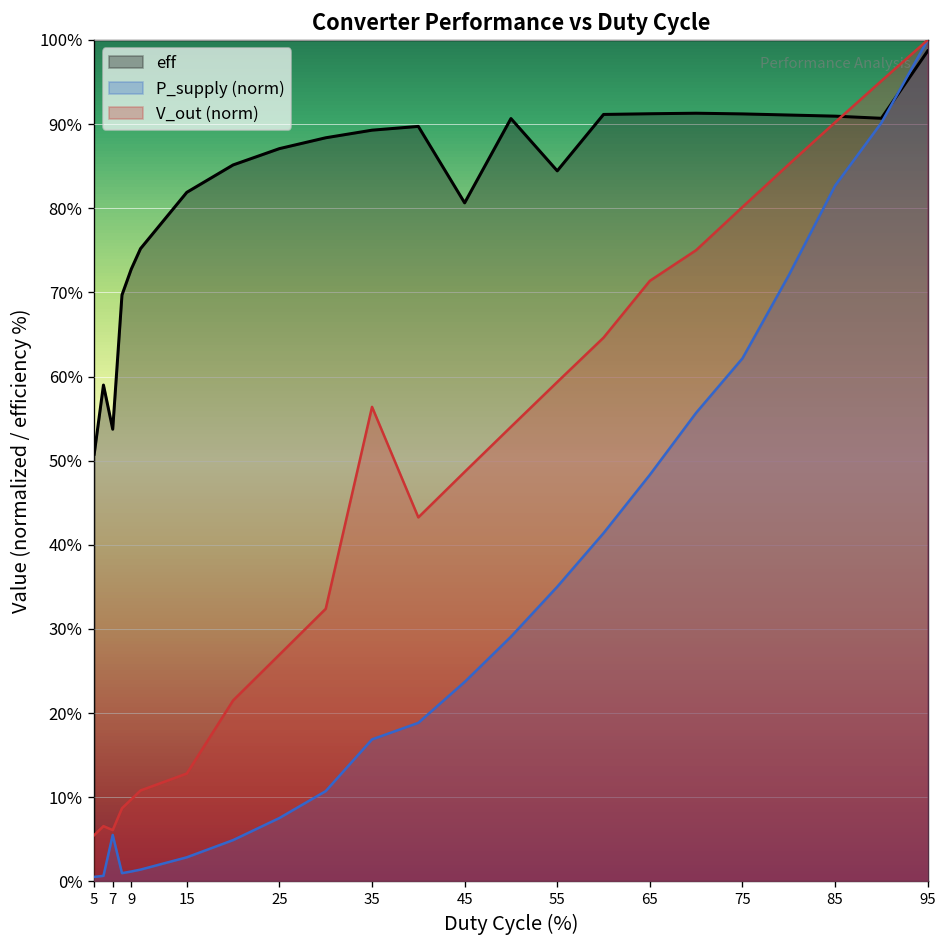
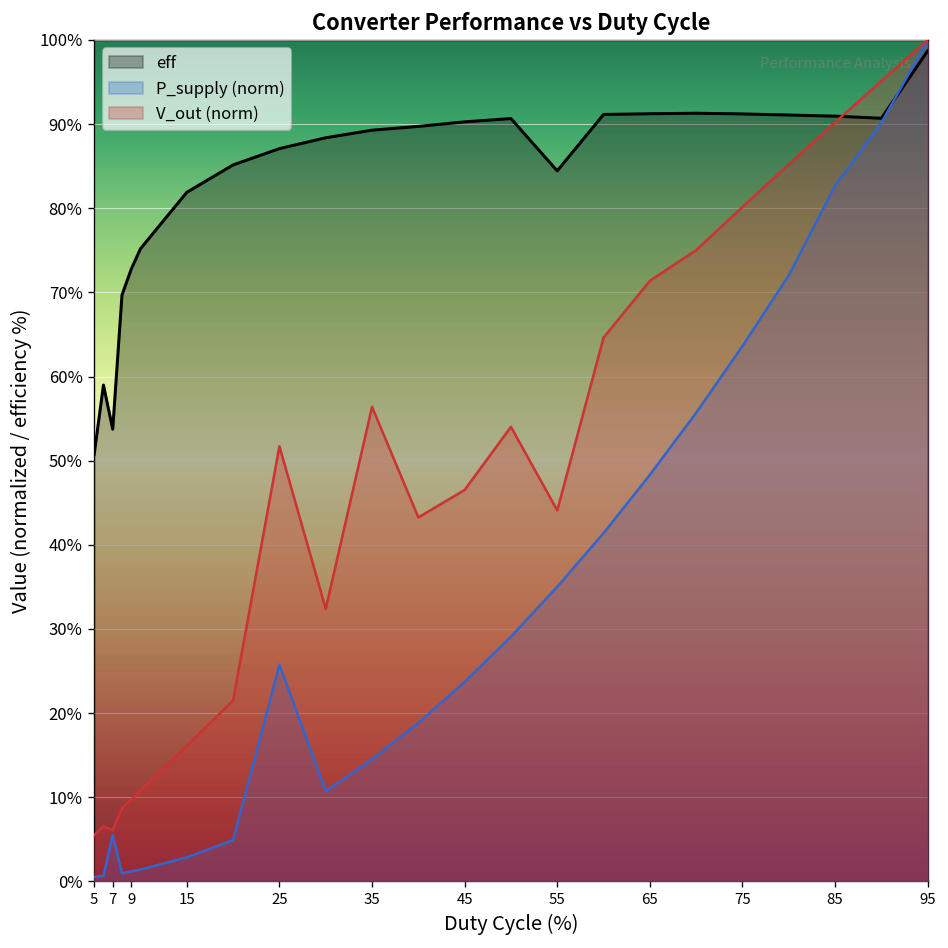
  {
    "eff": {
      "5": "51%",
      "7": "54%",
      "9": "73%",
      "15": "82%",
      "25": "87%",
      "35": "89%",
-     "45": "81%",
+     "45": "90%",
      "55": "84%",
      "65": "91%",
      "75": "91%",
      "85": "91%",
      "95": "99%"
    },
    "P_supply (norm)": {
      "5": "1%",
      "7": "6%",
      "9": "1%",
      "15": "3%",
-     "25": "8%",
-     "35": "17%",
+     "25": "26%",
+     "35": "14%",
      "45": "24%",
      "55": "35%",
      "65": "48%",
-     "75": "62%",
+     "75": "64%",
      "85": "83%"
    },
    "V_out (norm)": {
      "5": "5%",
      "7": "6%",
      "9": "10%",
-     "15": "13%",
-     "25": "27%",
+     "15": "16%",
+     "25": "52%",
      "35": "56%",
-     "45": "49%",
-     "55": "59%",
+     "45": "47%",
+     "55": "44%",
      "65": "71%",
      "75": "80%",
      "85": "90%"
    }
  }
